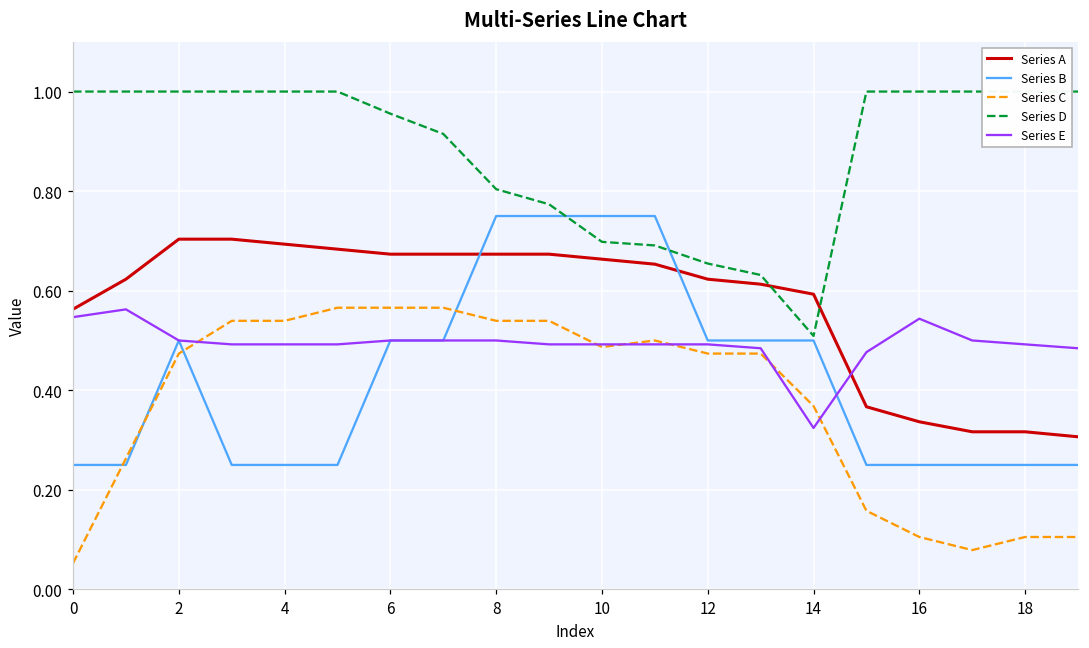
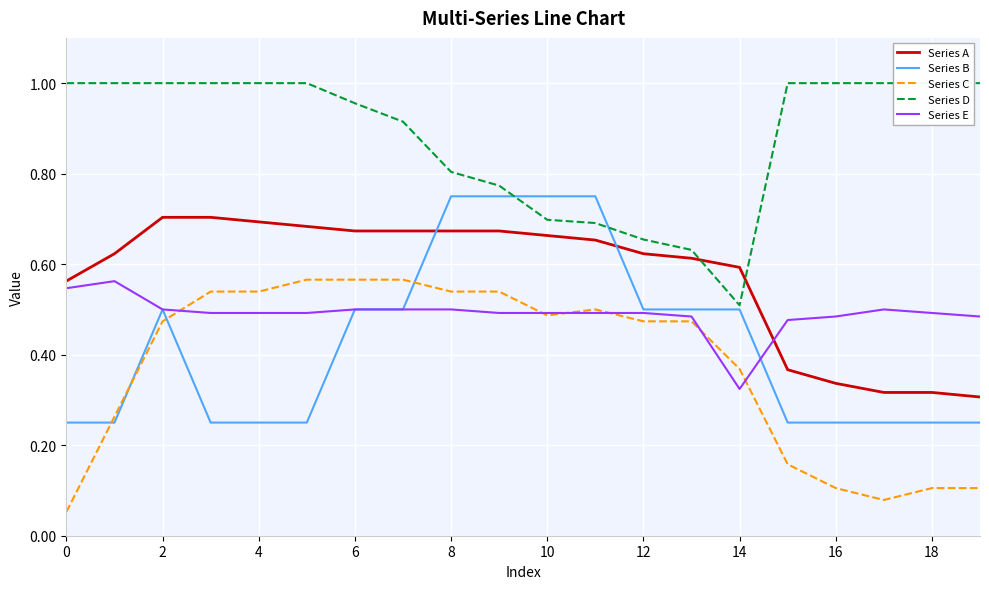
  {
    "Series A": {
      "0": 0.56,
      "2": 0.70,
      "4": 0.69,
      "6": 0.67,
      "8": 0.67,
      "10": 0.66,
      "12": 0.62,
      "14": 0.59,
      "16": 0.34,
      "18": 0.32
    },
    "Series B": {
      "0": 0.25,
      "4": 0.25,
      "8": 0.75,
      "10": 0.75,
      "12": 0.50,
      "14": 0.50,
      "16": 0.25,
      "18": 0.25
    },
    "Series C": {
      "0": 0.05,
      "2": 0.47,
      "4": 0.54,
      "6": 0.57,
      "8": 0.54,
      "12": 0.47,
      "14": 0.37,
      "16": 0.11,
      "18": 0.11
    },
    "Series D": {
      "0": 1.00,
      "2": 1.00,
      "4": 1.00,
      "6": 0.96,
      "8": 0.80,
      "10": 0.70,
      "12": 0.65,
      "14": 0.51,
      "16": 1.00
    },
    "Series E": {
      "0": 0.55,
      "4": 0.49,
      "8": 0.50,
      "12": 0.49,
      "14": 0.32,
-     "16": 0.54,
+     "16": 0.48,
      "18": 0.49
    }
  }
